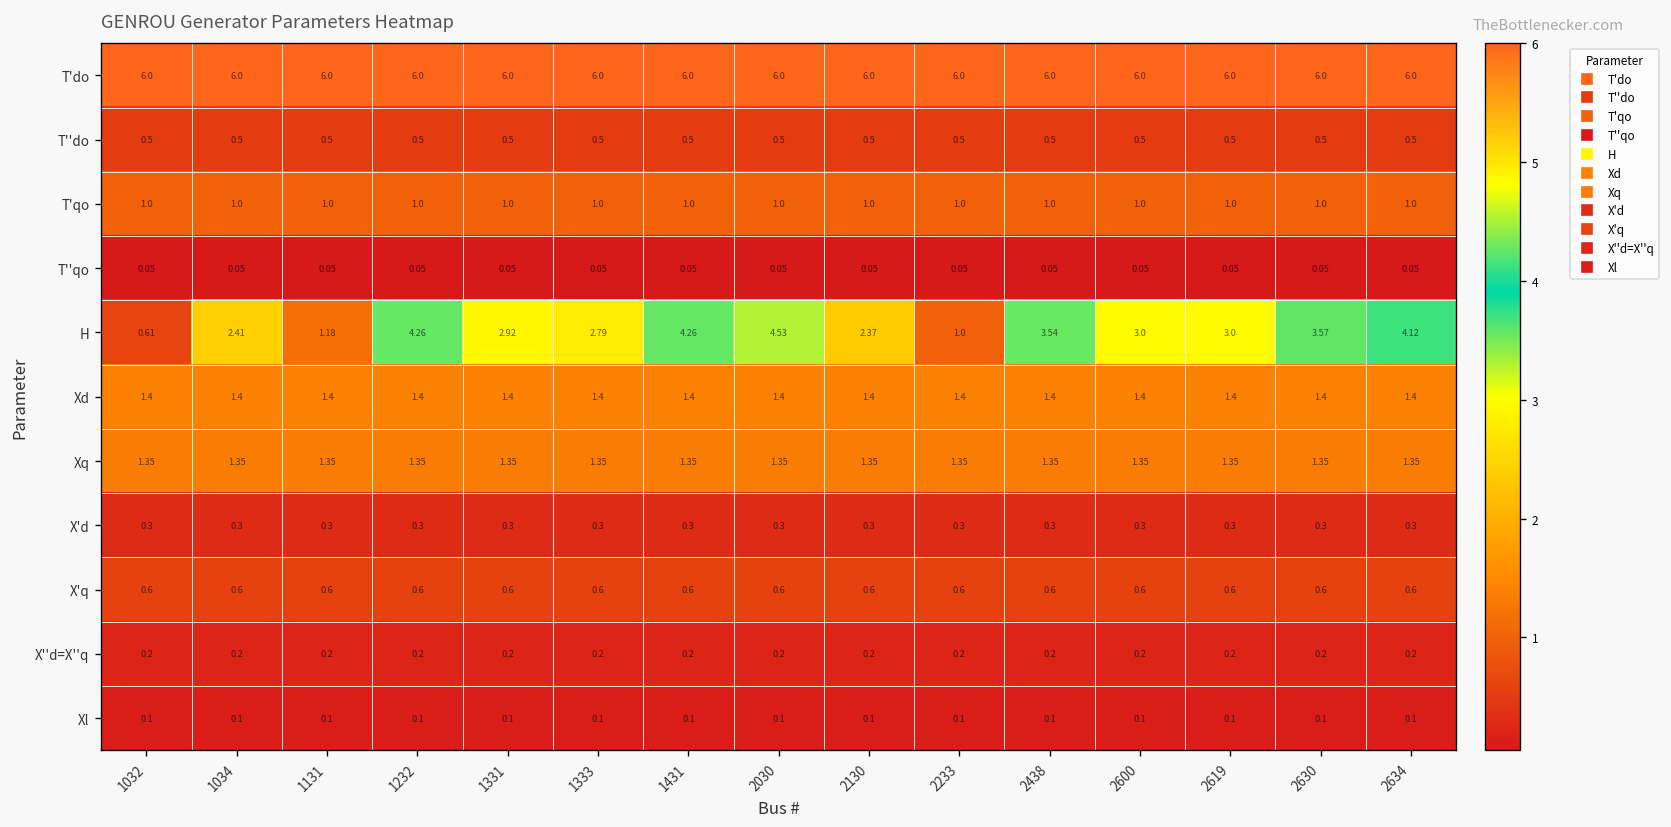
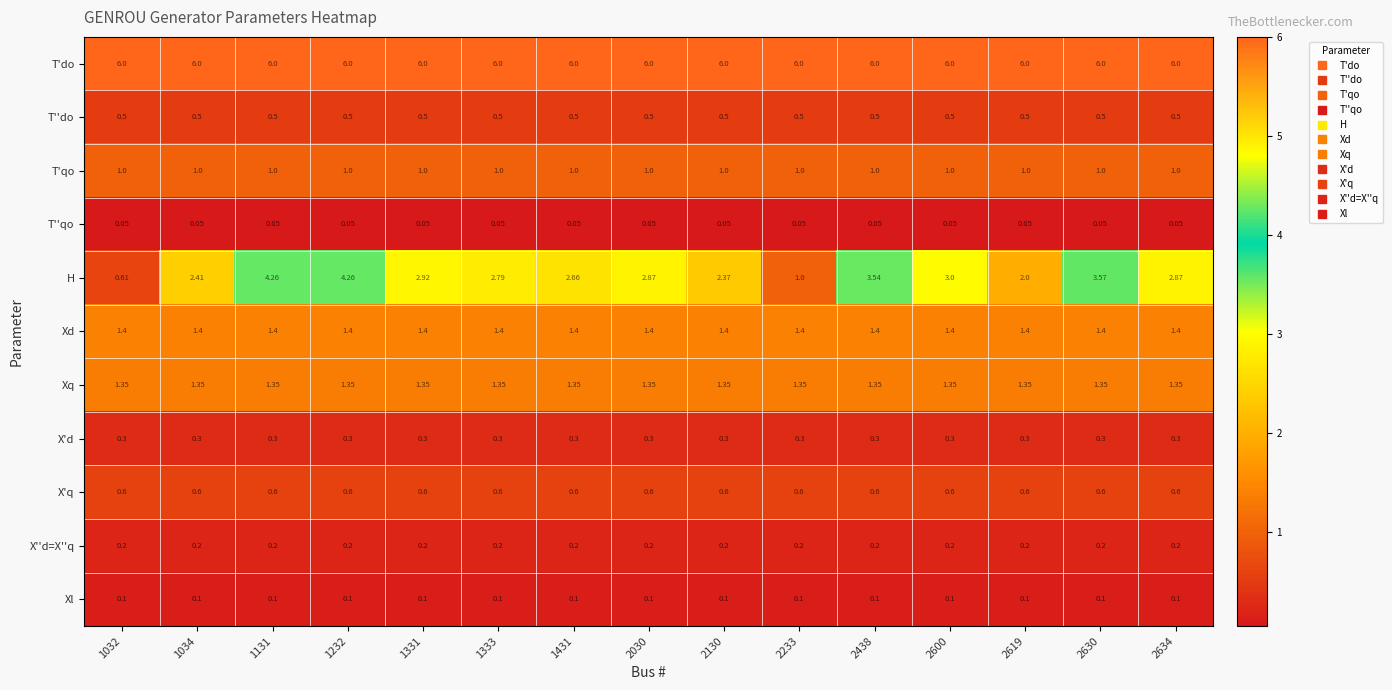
  {
    "T'do": {
      "1032": 6.0,
      "1034": 6.0,
      "1131": 6.0,
      "1232": 6.0,
      "1331": 6.0,
      "1333": 6.0,
      "1431": 6.0,
      "2030": 6.0,
      "2130": 6.0,
      "2233": 6.0,
      "2438": 6.0,
      "2600": 6.0,
      "2619": 6.0,
      "2630": 6.0,
      "2634": 6.0
    },
    "T''do": {
      "1032": 0.5,
      "1034": 0.5,
      "1131": 0.5,
      "1232": 0.5,
      "1331": 0.5,
      "1333": 0.5,
      "1431": 0.5,
      "2030": 0.5,
      "2130": 0.5,
      "2233": 0.5,
      "2438": 0.5,
      "2600": 0.5,
      "2619": 0.5,
      "2630": 0.5,
      "2634": 0.5
    },
    "T'qo": {
      "1032": 1.0,
      "1034": 1.0,
      "1131": 1.0,
      "1232": 1.0,
      "1331": 1.0,
      "1333": 1.0,
      "1431": 1.0,
      "2030": 1.0,
      "2130": 1.0,
      "2233": 1.0,
      "2438": 1.0,
      "2600": 1.0,
      "2619": 1.0,
      "2630": 1.0,
      "2634": 1.0
    },
    "T''qo": {
      "1032": 0.05,
      "1034": 0.05,
      "1131": 0.05,
      "1232": 0.05,
      "1331": 0.05,
      "1333": 0.05,
      "1431": 0.05,
      "2030": 0.05,
      "2130": 0.05,
      "2233": 0.05,
      "2438": 0.05,
      "2600": 0.05,
      "2619": 0.05,
      "2630": 0.05,
      "2634": 0.05
    },
    "H": {
      "1032": 0.61,
      "1034": 2.41,
-     "1131": 1.18,
+     "1131": 4.26,
      "1232": 4.26,
      "1331": 2.92,
      "1333": 2.79,
-     "1431": 4.26,
-     "2030": 4.53,
+     "1431": 2.66,
+     "2030": 2.87,
      "2130": 2.37,
      "2233": 1.0,
      "2438": 3.54,
      "2600": 3.0,
-     "2619": 3.0,
+     "2619": 2.0,
      "2630": 3.57,
-     "2634": 4.12
+     "2634": 2.87
    },
    "Xd": {
      "1032": 1.4,
      "1034": 1.4,
      "1131": 1.4,
      "1232": 1.4,
      "1331": 1.4,
      "1333": 1.4,
      "1431": 1.4,
      "2030": 1.4,
      "2130": 1.4,
      "2233": 1.4,
      "2438": 1.4,
      "2600": 1.4,
      "2619": 1.4,
      "2630": 1.4,
      "2634": 1.4
    },
    "Xq": {
      "1032": 1.35,
      "1034": 1.35,
      "1131": 1.35,
      "1232": 1.35,
      "1331": 1.35,
      "1333": 1.35,
      "1431": 1.35,
      "2030": 1.35,
      "2130": 1.35,
      "2233": 1.35,
      "2438": 1.35,
      "2600": 1.35,
      "2619": 1.35,
      "2630": 1.35,
      "2634": 1.35
    },
    "X'd": {
      "1032": 0.3,
      "1034": 0.3,
      "1131": 0.3,
      "1232": 0.3,
      "1331": 0.3,
      "1333": 0.3,
      "1431": 0.3,
      "2030": 0.3,
      "2130": 0.3,
      "2233": 0.3,
      "2438": 0.3,
      "2600": 0.3,
      "2619": 0.3,
      "2630": 0.3,
      "2634": 0.3
    },
    "X'q": {
      "1032": 0.6,
      "1034": 0.6,
      "1131": 0.6,
      "1232": 0.6,
      "1331": 0.6,
      "1333": 0.6,
      "1431": 0.6,
      "2030": 0.6,
      "2130": 0.6,
      "2233": 0.6,
      "2438": 0.6,
      "2600": 0.6,
      "2619": 0.6,
      "2630": 0.6,
      "2634": 0.6
    },
    "X''d=X''q": {
      "1032": 0.2,
      "1034": 0.2,
      "1131": 0.2,
      "1232": 0.2,
      "1331": 0.2,
      "1333": 0.2,
      "1431": 0.2,
      "2030": 0.2,
      "2130": 0.2,
      "2233": 0.2,
      "2438": 0.2,
      "2600": 0.2,
      "2619": 0.2,
      "2630": 0.2,
      "2634": 0.2
    },
    "Xl": {
      "1032": 0.1,
      "1034": 0.1,
      "1131": 0.1,
      "1232": 0.1,
      "1331": 0.1,
      "1333": 0.1,
      "1431": 0.1,
      "2030": 0.1,
      "2130": 0.1,
      "2233": 0.1,
      "2438": 0.1,
      "2600": 0.1,
      "2619": 0.1,
      "2630": 0.1,
      "2634": 0.1
    }
  }
